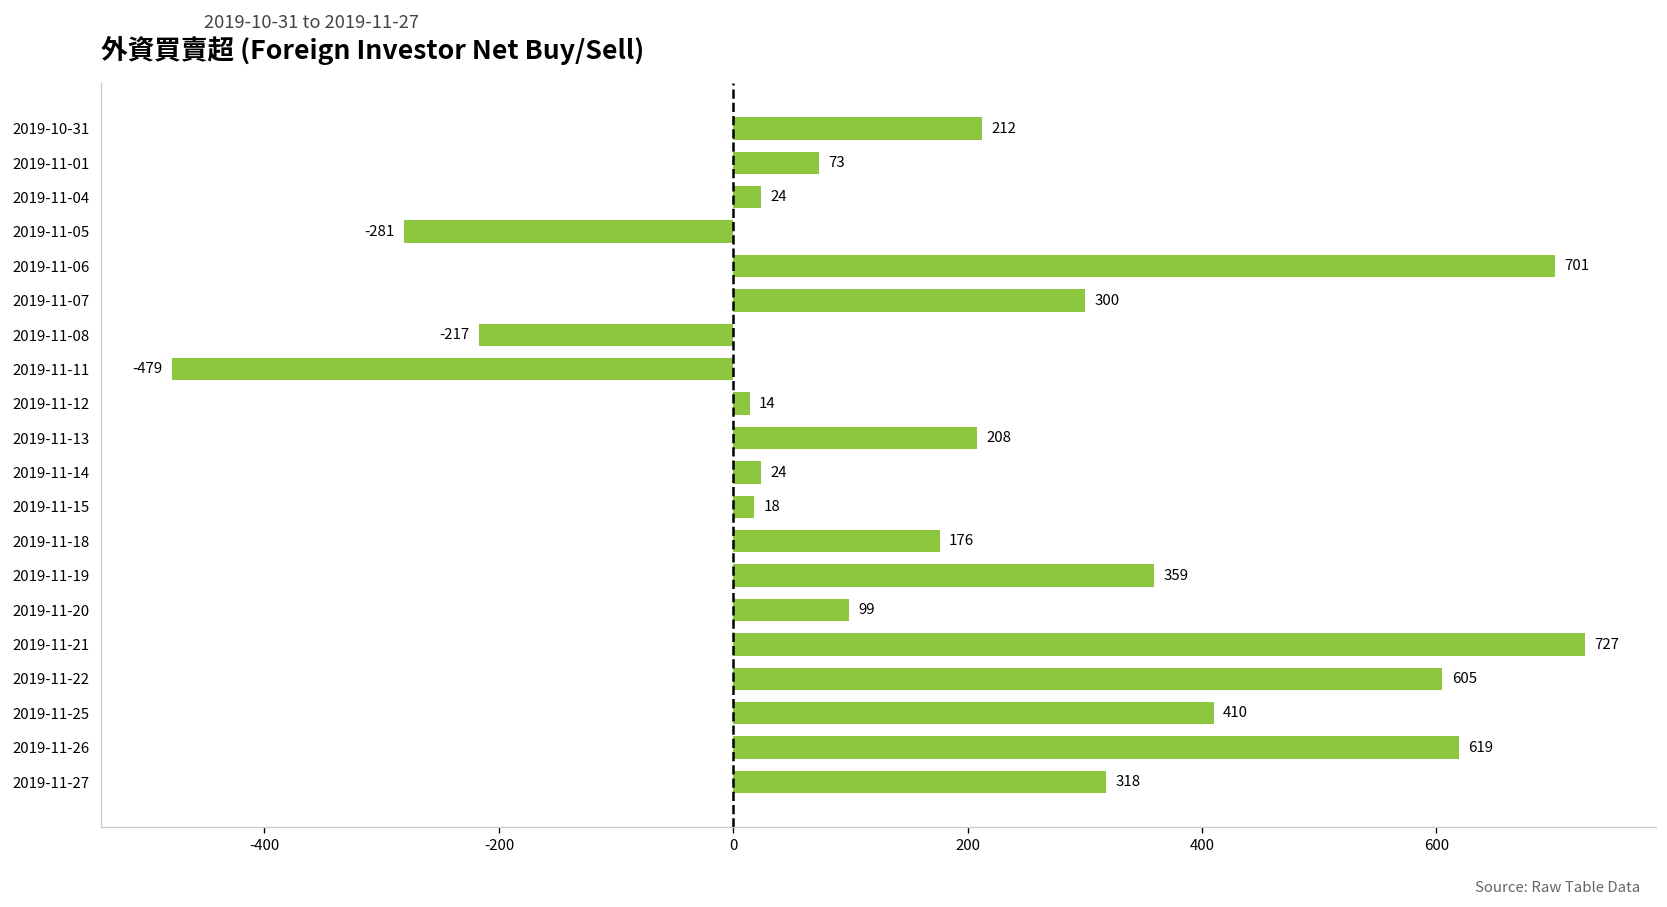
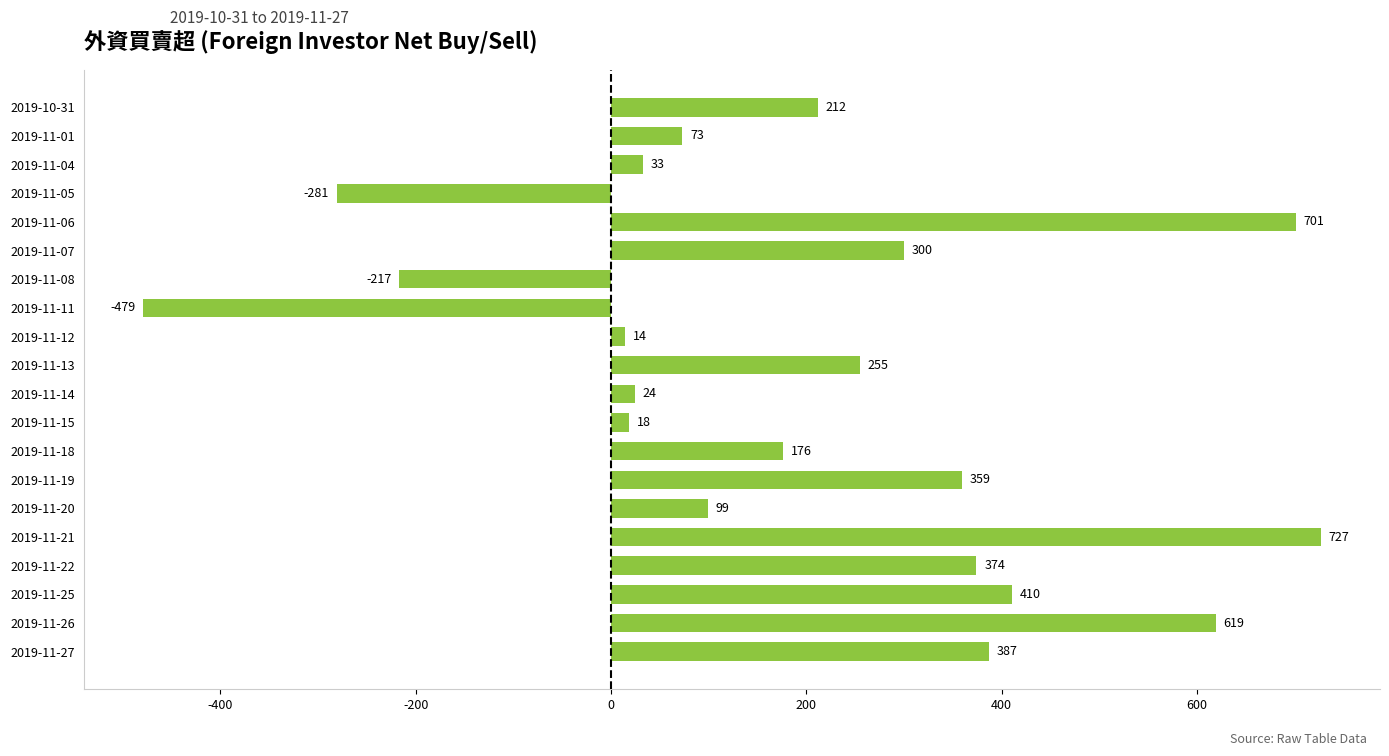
  {
    "2019-10-31": 212,
    "2019-11-01": 73,
-   "2019-11-04": 24,
+   "2019-11-04": 33,
    "2019-11-05": -281,
    "2019-11-06": 701,
    "2019-11-07": 300,
    "2019-11-08": -217,
    "2019-11-11": -479,
    "2019-11-12": 14,
-   "2019-11-13": 208,
+   "2019-11-13": 255,
    "2019-11-14": 24,
    "2019-11-15": 18,
    "2019-11-18": 176,
    "2019-11-19": 359,
    "2019-11-20": 99,
    "2019-11-21": 727,
-   "2019-11-22": 605,
+   "2019-11-22": 374,
    "2019-11-25": 410,
    "2019-11-26": 619,
-   "2019-11-27": 318
+   "2019-11-27": 387
  }
